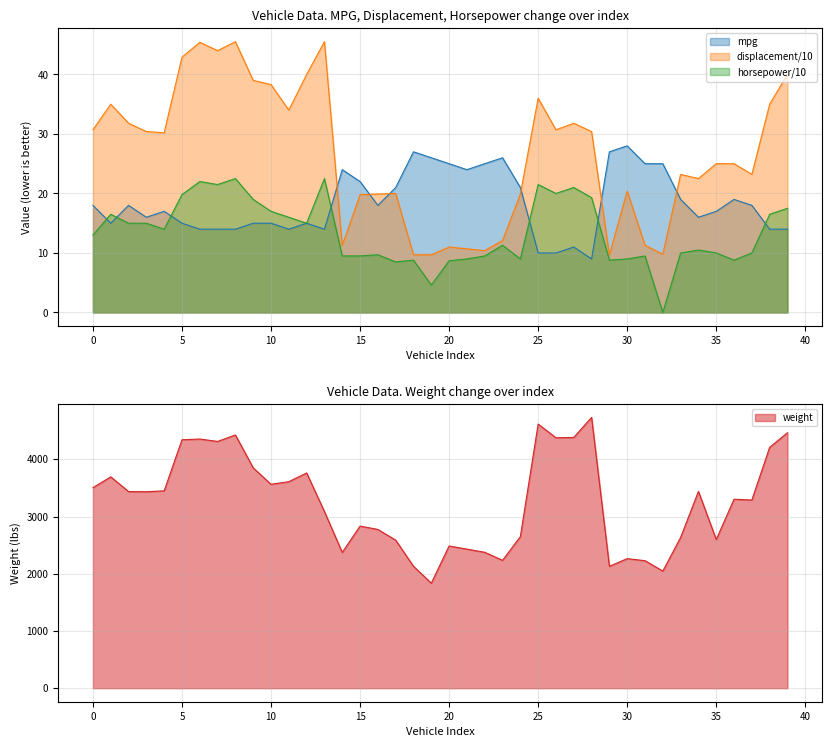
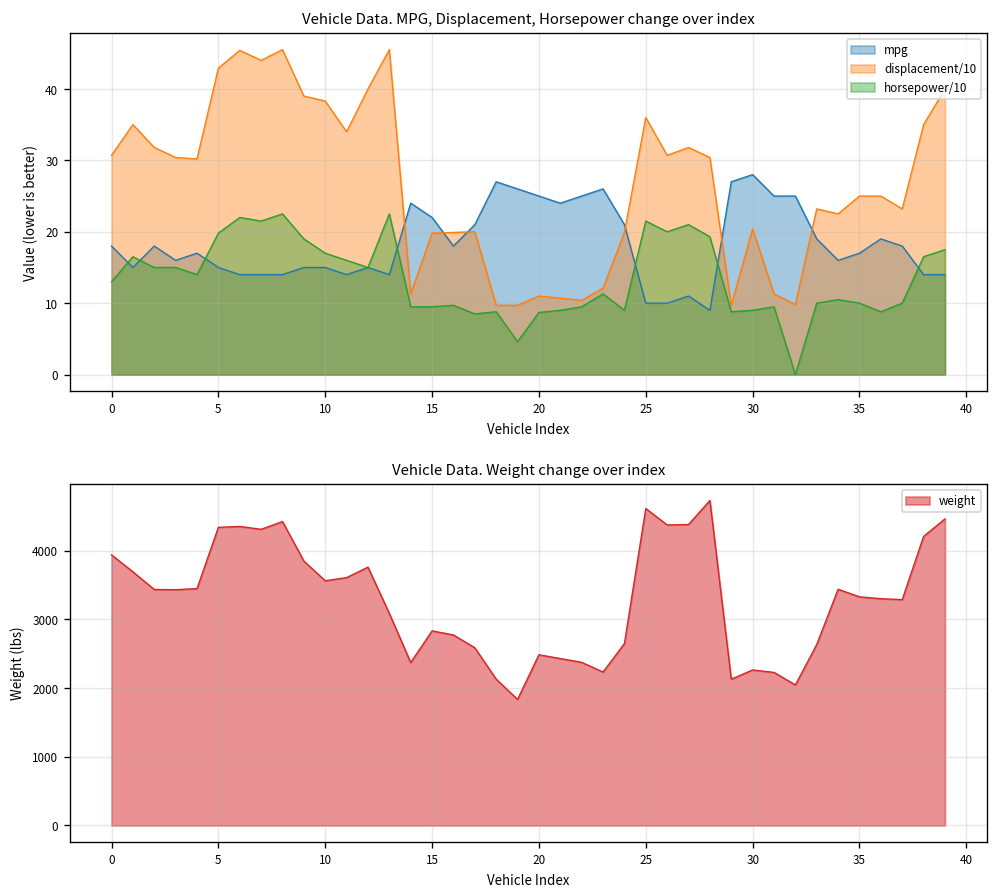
  {
    "Vehicle Data. MPG, Displacement, Horsepower change over index": {
      "mpg": {
        "0": 18,
        "5": 15,
        "10": 15,
        "15": 22,
        "20": 25,
        "25": 10,
        "30": 28,
        "35": 17
      },
      "displacement/10": {
        "0": 31,
        "5": 43,
        "10": 38,
        "15": 20,
        "20": 11,
        "25": 36,
        "30": 20,
        "35": 25
      },
      "horsepower/10": {
        "0": 13,
        "5": 20,
        "10": 17,
        "15": 10,
        "20": 9,
        "25": 22,
        "30": 9,
        "35": 10
      }
    },
    "Vehicle Data. Weight change over index": {
-     "0": 3500,
+     "0": 3900,
      "5": 4300,
      "10": 3600,
      "15": 2800,
      "20": 2500,
      "25": 4600,
      "30": 2300,
-     "35": 2600
+     "35": 3300
    }
  }
